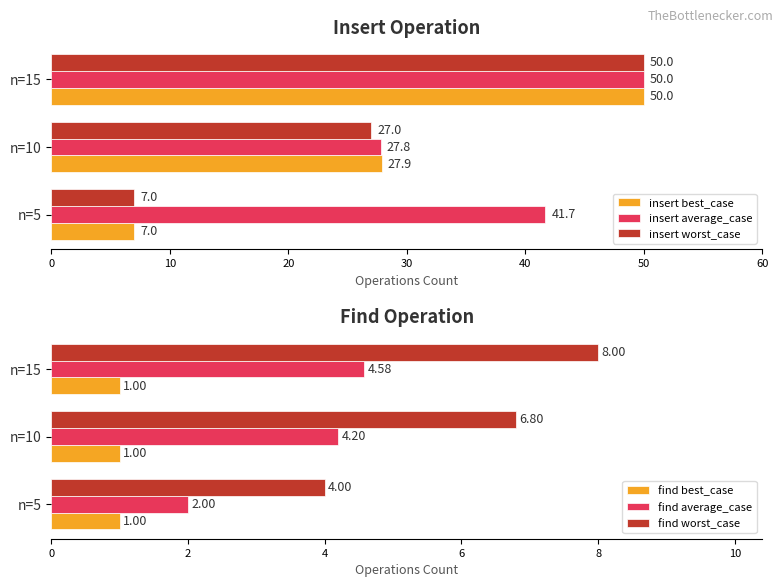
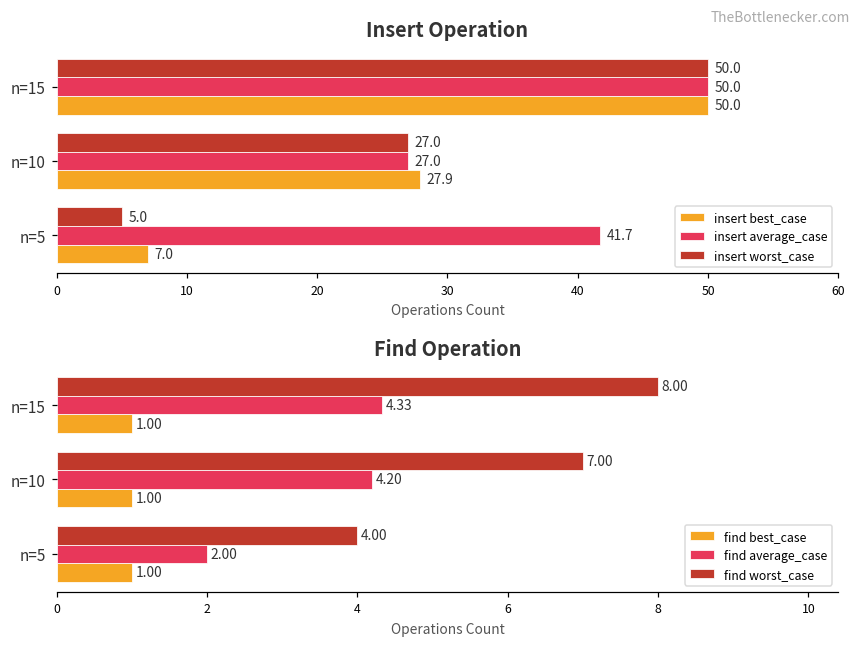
  {
    "Insert Operation": {
      "insert best_case": {
        "n=15": 50.0,
        "n=10": 27.9,
        "n=5": 7.0
      },
      "insert average_case": {
        "n=15": 50.0,
-       "n=10": 27.8,
+       "n=10": 27.0,
        "n=5": 41.7
      },
      "insert worst_case": {
        "n=15": 50.0,
        "n=10": 27.0,
-       "n=5": 7.0
+       "n=5": 5.0
      }
    },
    "Find Operation": {
      "find best_case": {
        "n=15": 1.00,
        "n=10": 1.00,
        "n=5": 1.00
      },
      "find average_case": {
-       "n=15": 4.58,
+       "n=15": 4.33,
        "n=10": 4.20,
        "n=5": 2.00
      },
      "find worst_case": {
        "n=15": 8.00,
-       "n=10": 6.80,
+       "n=10": 7.00,
        "n=5": 4.00
      }
    }
  }
